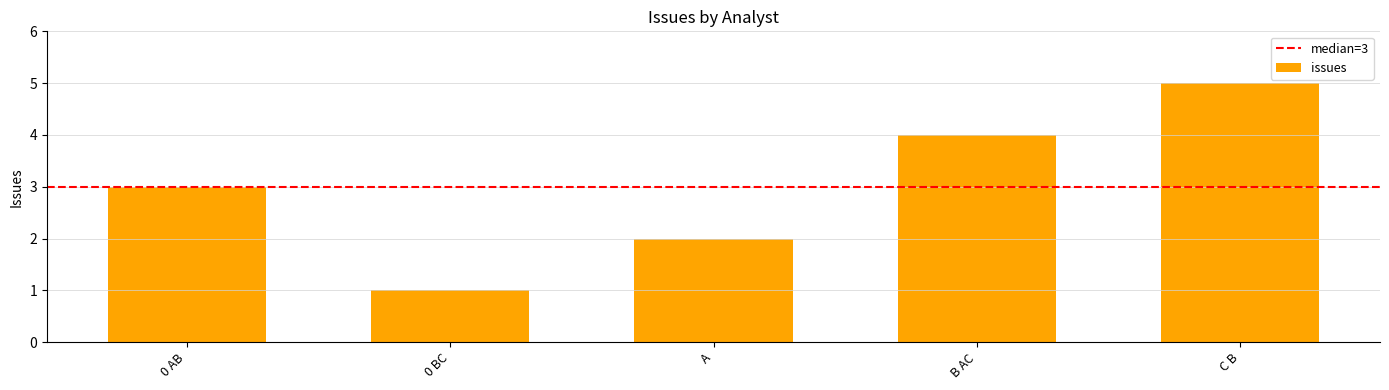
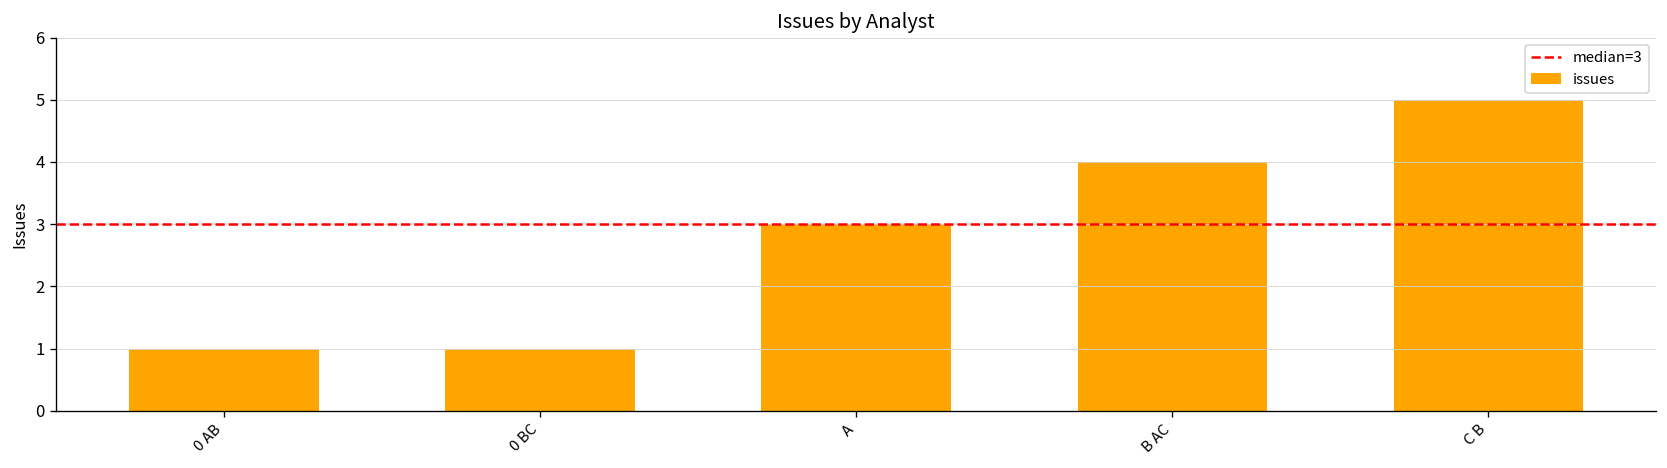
  {
-   "0 AB": 3,
+   "0 AB": 1,
    "0 BC": 1,
-   "A": 2,
+   "A": 3,
    "B AC": 4,
    "C B": 5
  }
